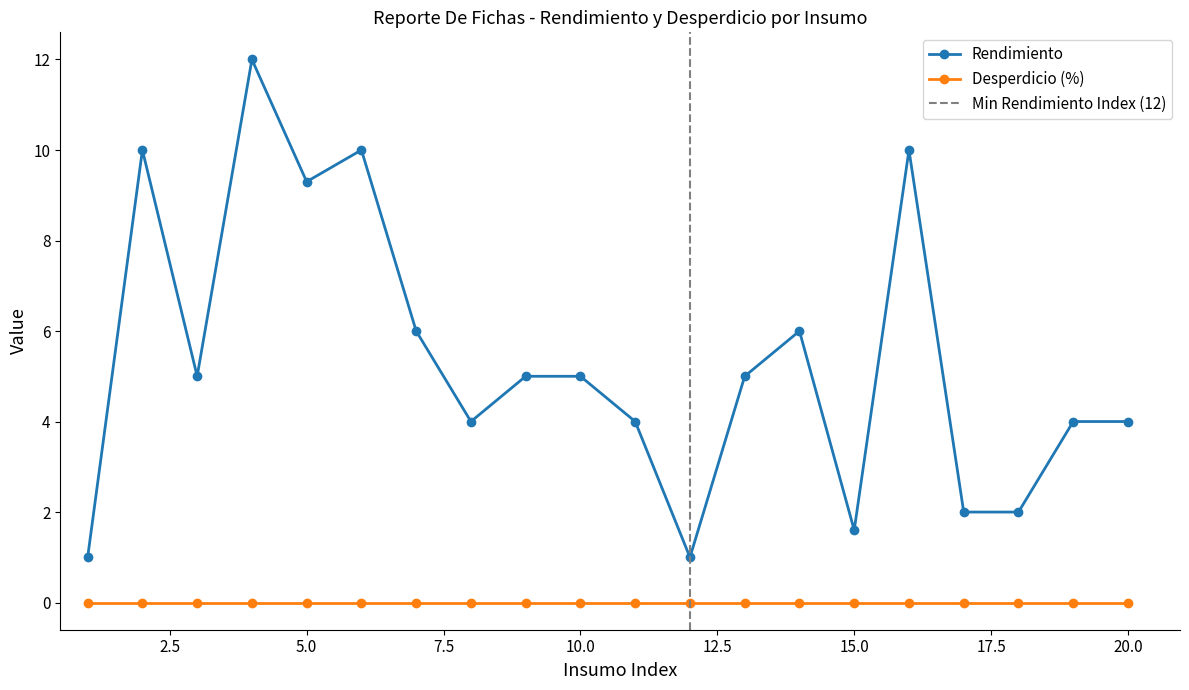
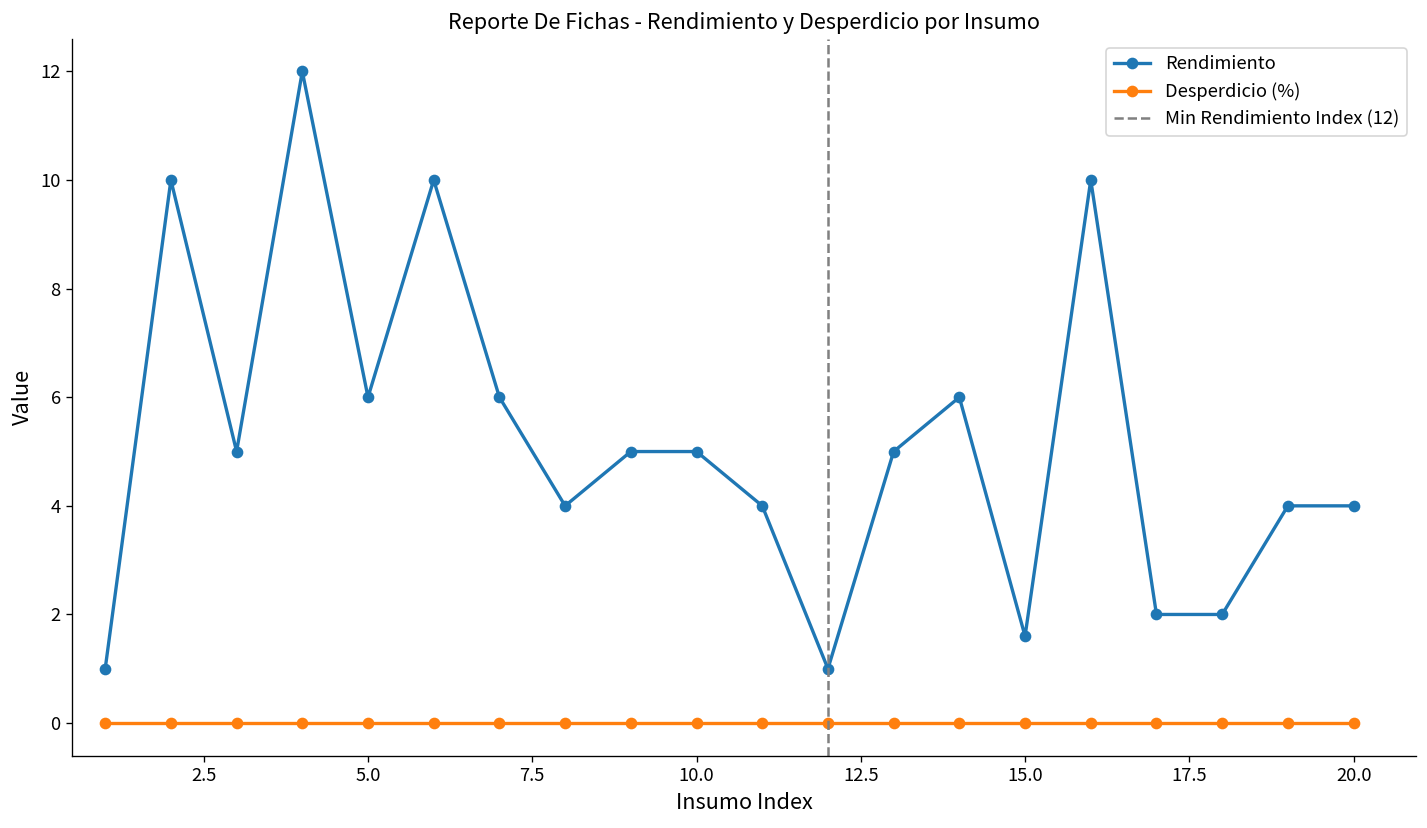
  {
    "Rendimiento": {
-     "5.0": 9.3,
+     "5.0": 6.0,
      "10.0": 5.0,
      "15.0": 1.6,
      "20.0": 4.0
    },
    "Desperdicio (%)": {
      "5.0": 0.0,
      "10.0": 0.0,
      "15.0": 0.0,
      "20.0": 0.0
    }
  }
